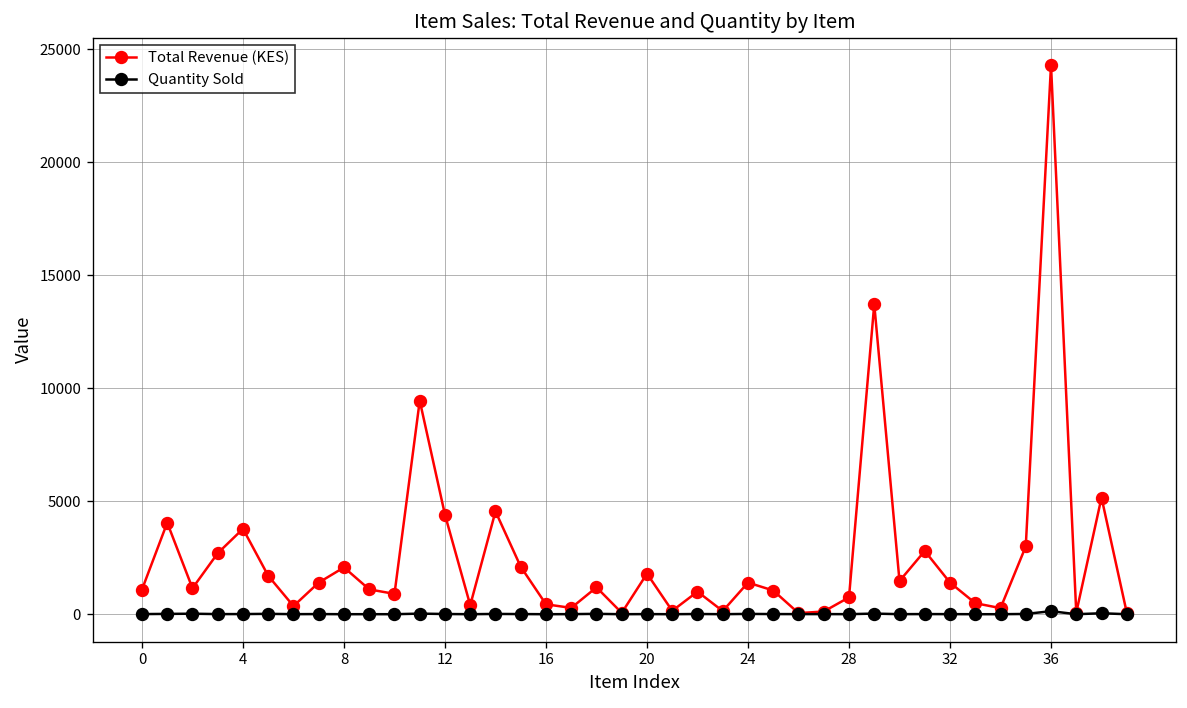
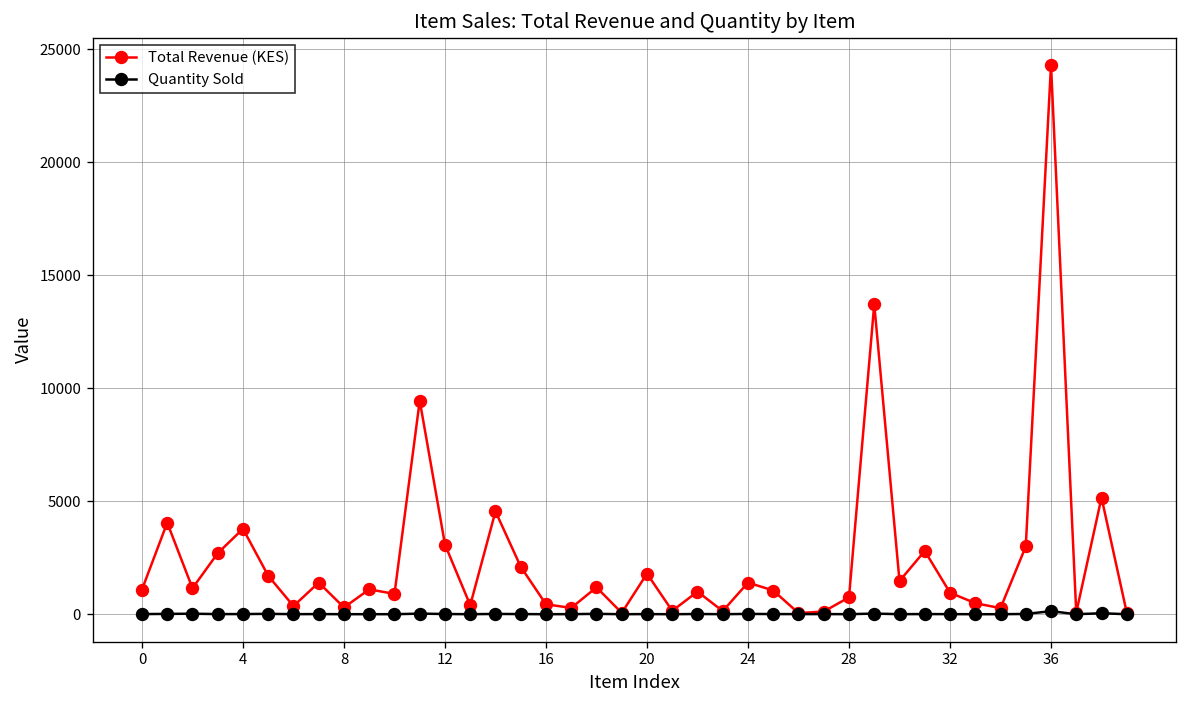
  {
    "Total Revenue (KES)": {
      "0": 1100,
      "4": 3800,
-     "8": 2100,
-     "12": 4400,
+     "8": 300,
+     "12": 3100,
      "16": 400,
      "20": 1800,
      "24": 1400,
      "28": 700,
-     "32": 1400,
+     "32": 1000,
      "36": 24300
    },
    "Quantity Sold": {
      "0": 0,
      "4": 0,
      "8": 0,
      "12": 0,
      "16": 0,
      "20": 0,
      "24": 0,
      "28": 0,
      "32": 0,
      "36": 100
    }
  }
